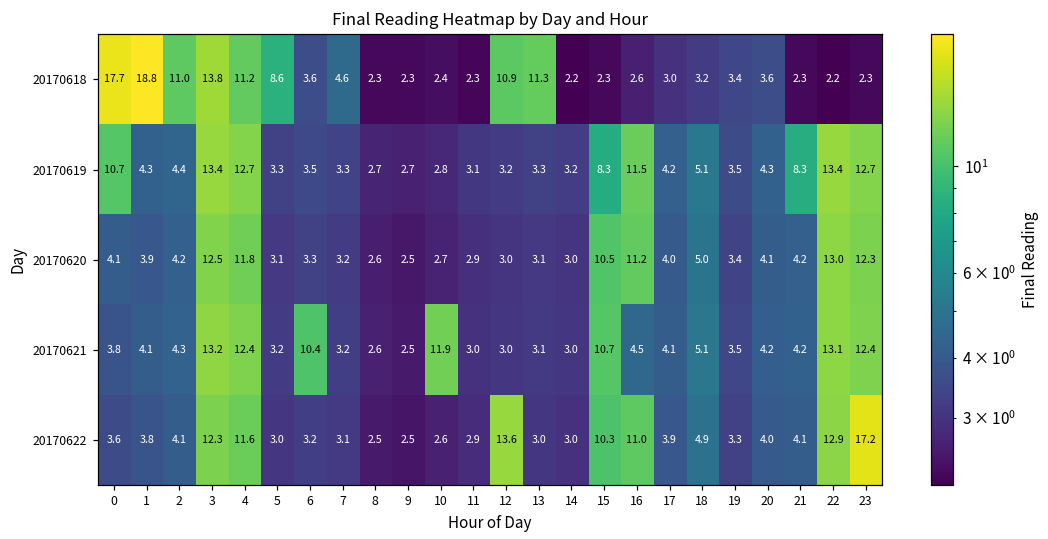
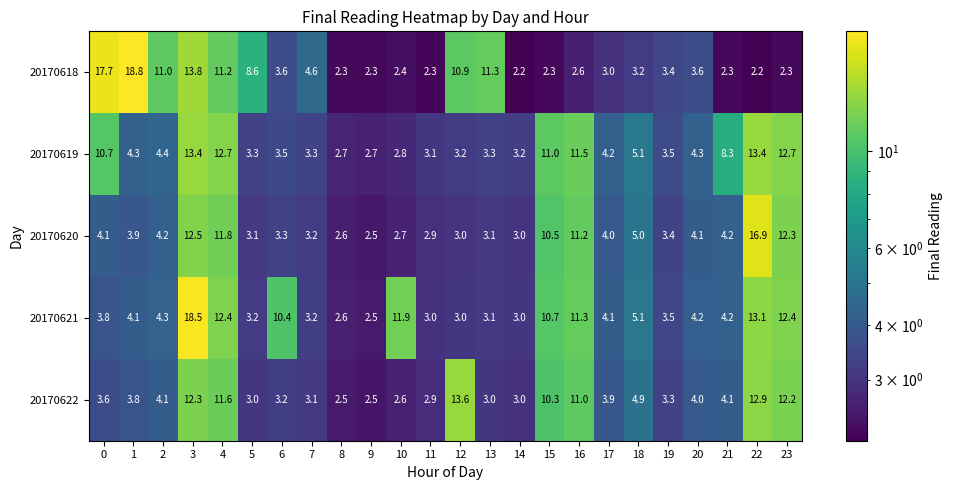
  {
    "20170618": {
      "0": 17.7,
      "1": 18.8,
      "2": 11.0,
      "3": 13.8,
      "4": 11.2,
      "5": 8.6,
      "6": 3.6,
      "7": 4.6,
      "8": 2.3,
      "9": 2.3,
      "10": 2.4,
      "11": 2.3,
      "12": 10.9,
      "13": 11.3,
      "14": 2.2,
      "15": 2.3,
      "16": 2.6,
      "17": 3.0,
      "18": 3.2,
      "19": 3.4,
      "20": 3.6,
      "21": 2.3,
      "22": 2.2,
      "23": 2.3
    },
    "20170619": {
      "0": 10.7,
      "1": 4.3,
      "2": 4.4,
      "3": 13.4,
      "4": 12.7,
      "5": 3.3,
      "6": 3.5,
      "7": 3.3,
      "8": 2.7,
      "9": 2.7,
      "10": 2.8,
      "11": 3.1,
      "12": 3.2,
      "13": 3.3,
      "14": 3.2,
-     "15": 8.3,
+     "15": 11.0,
      "16": 11.5,
      "17": 4.2,
      "18": 5.1,
      "19": 3.5,
      "20": 4.3,
      "21": 8.3,
      "22": 13.4,
      "23": 12.7
    },
    "20170620": {
      "0": 4.1,
      "1": 3.9,
      "2": 4.2,
      "3": 12.5,
      "4": 11.8,
      "5": 3.1,
      "6": 3.3,
      "7": 3.2,
      "8": 2.6,
      "9": 2.5,
      "10": 2.7,
      "11": 2.9,
      "12": 3.0,
      "13": 3.1,
      "14": 3.0,
      "15": 10.5,
      "16": 11.2,
      "17": 4.0,
      "18": 5.0,
      "19": 3.4,
      "20": 4.1,
      "21": 4.2,
-     "22": 13.0,
+     "22": 16.9,
      "23": 12.3
    },
    "20170621": {
      "0": 3.8,
      "1": 4.1,
      "2": 4.3,
-     "3": 13.2,
+     "3": 18.5,
      "4": 12.4,
      "5": 3.2,
      "6": 10.4,
      "7": 3.2,
      "8": 2.6,
      "9": 2.5,
      "10": 11.9,
      "11": 3.0,
      "12": 3.0,
      "13": 3.1,
      "14": 3.0,
      "15": 10.7,
-     "16": 4.5,
+     "16": 11.3,
      "17": 4.1,
      "18": 5.1,
      "19": 3.5,
      "20": 4.2,
      "21": 4.2,
      "22": 13.1,
      "23": 12.4
    },
    "20170622": {
      "0": 3.6,
      "1": 3.8,
      "2": 4.1,
      "3": 12.3,
      "4": 11.6,
      "5": 3.0,
      "6": 3.2,
      "7": 3.1,
      "8": 2.5,
      "9": 2.5,
      "10": 2.6,
      "11": 2.9,
      "12": 13.6,
      "13": 3.0,
      "14": 3.0,
      "15": 10.3,
      "16": 11.0,
      "17": 3.9,
      "18": 4.9,
      "19": 3.3,
      "20": 4.0,
      "21": 4.1,
      "22": 12.9,
-     "23": 17.2
+     "23": 12.2
    }
  }
